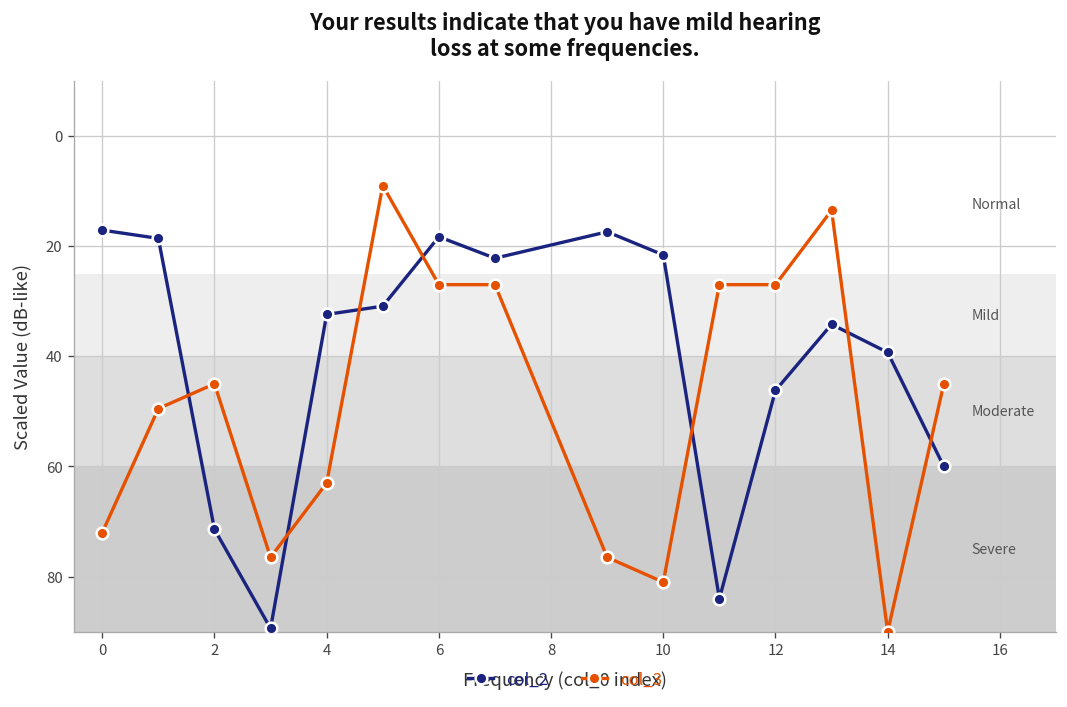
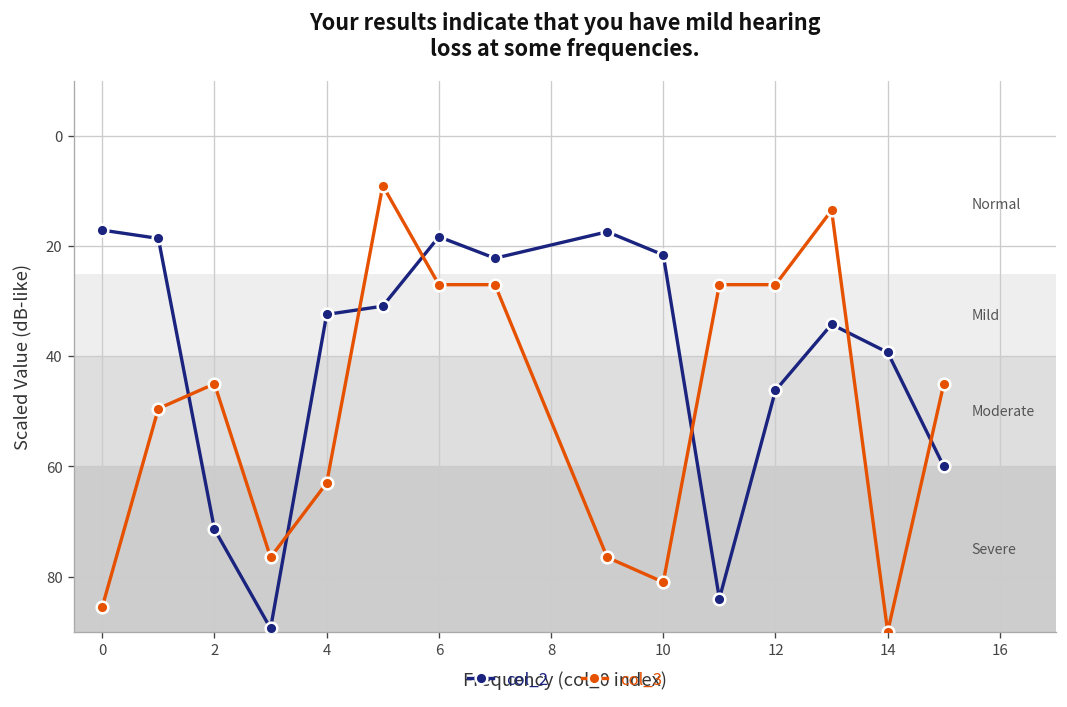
  {
    "col_2": {
      "0": 17,
      "2": 71,
      "4": 32,
      "6": 18,
      "10": 22,
      "12": 46,
      "14": 39
    },
    "col_3": {
-     "0": 72,
+     "0": 86,
      "2": 45,
      "4": 63,
      "6": 27,
      "10": 81,
      "12": 27,
      "14": 90
    }
  }
